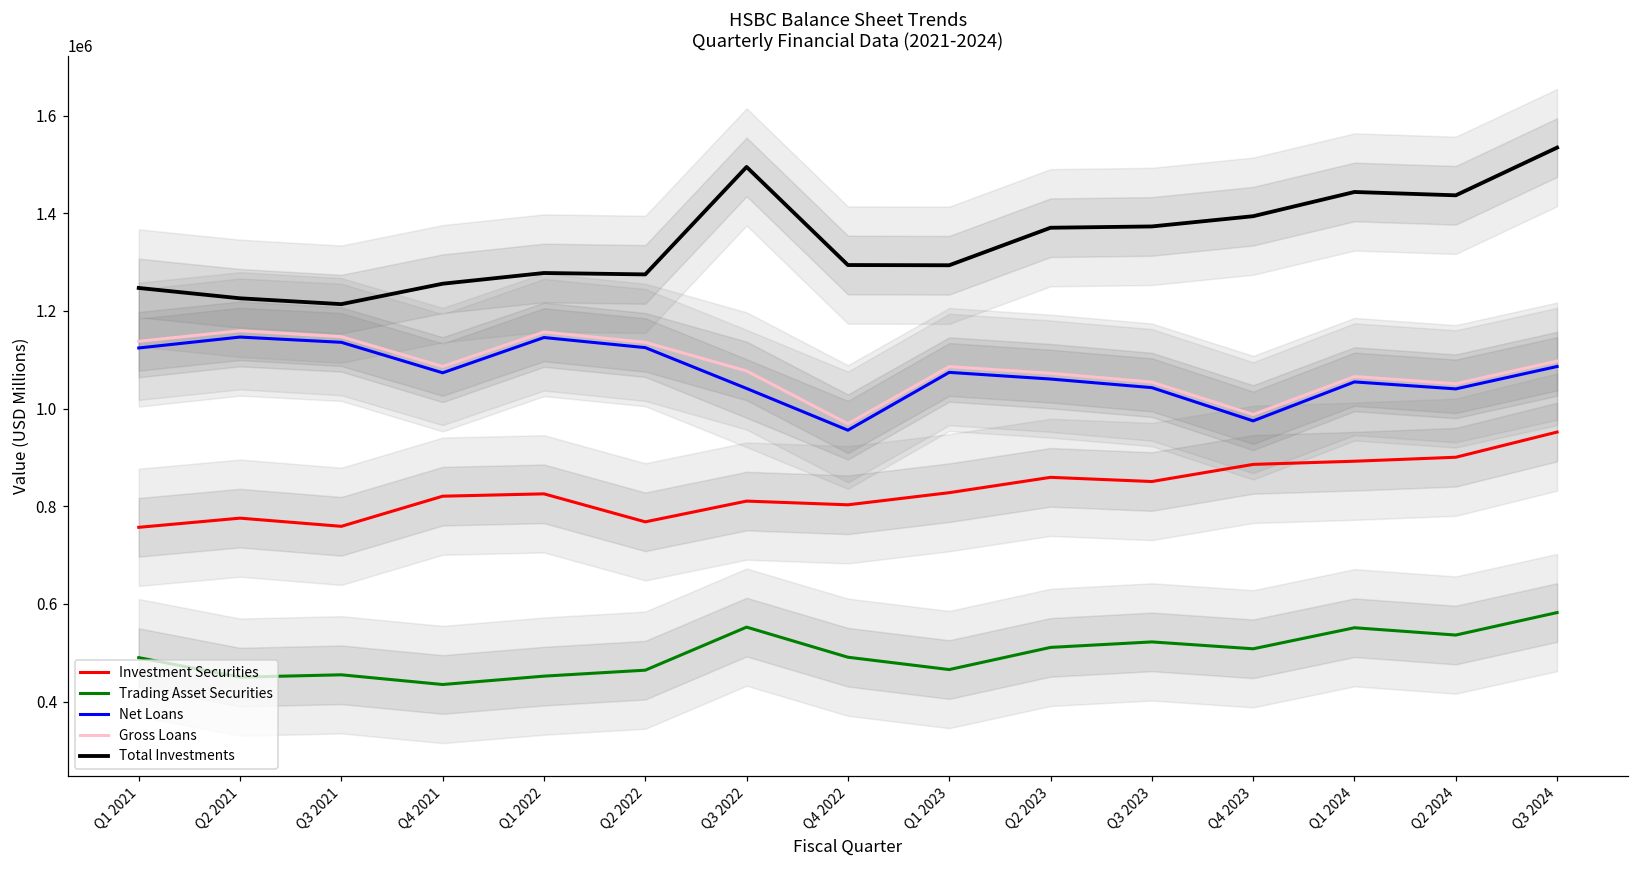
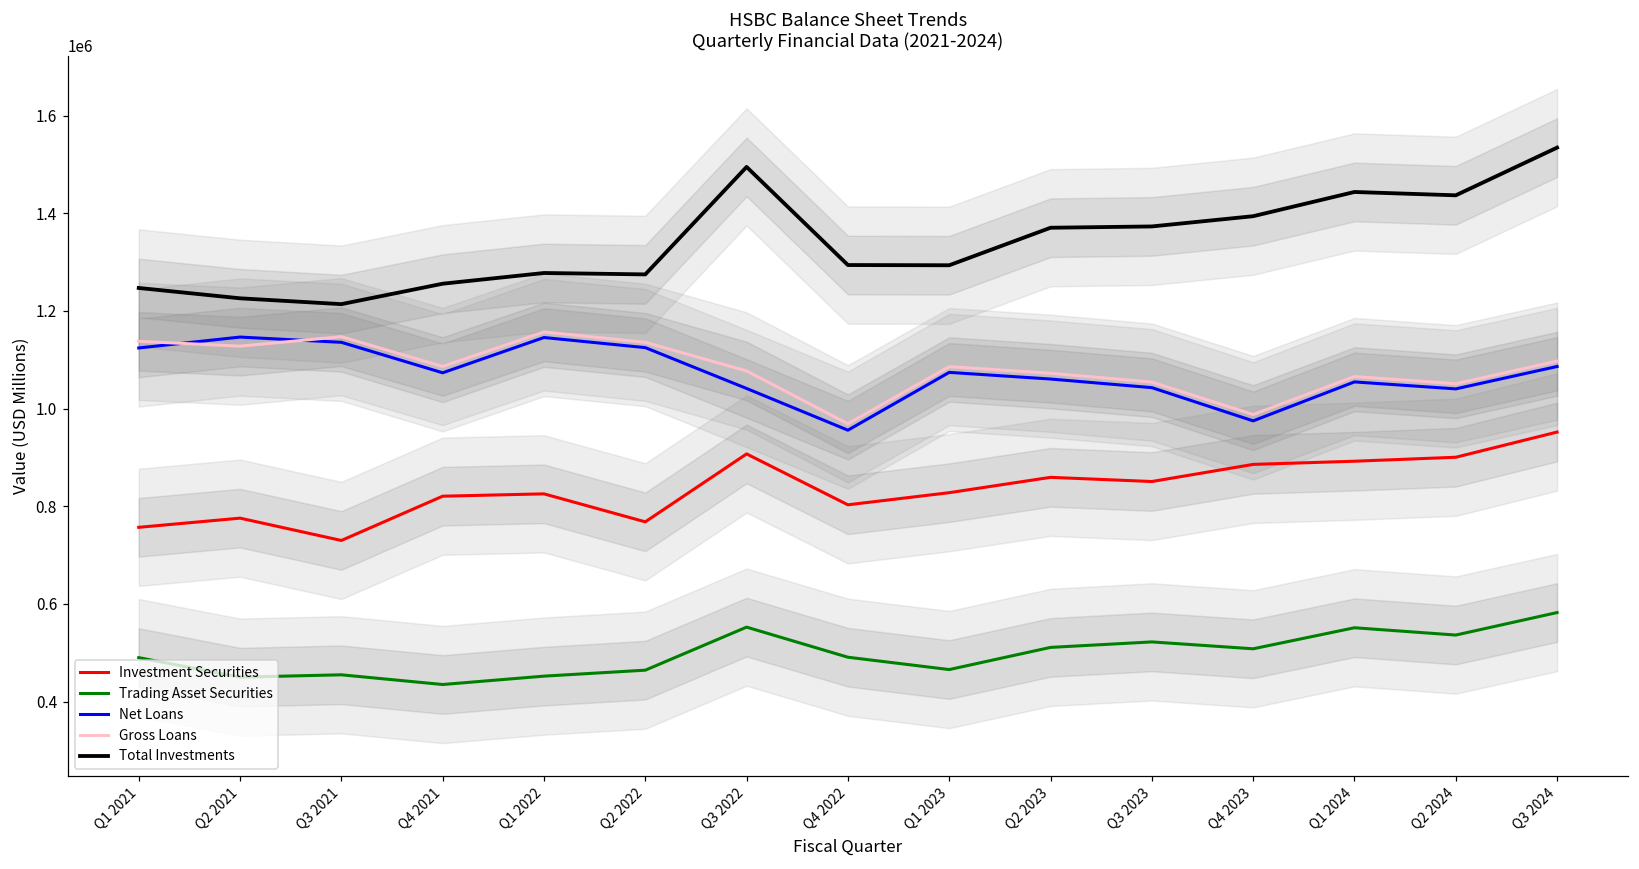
  {
    "Investment Securities": {
      "Q1 2021": 760000,
      "Q2 2021": 780000,
-     "Q3 2021": 760000,
+     "Q3 2021": 730000,
      "Q4 2021": 820000,
      "Q1 2022": 830000,
      "Q2 2022": 770000,
-     "Q3 2022": 810000,
+     "Q3 2022": 910000,
      "Q4 2022": 800000,
      "Q1 2023": 830000,
      "Q2 2023": 860000,
      "Q3 2023": 850000,
      "Q4 2023": 890000,
      "Q1 2024": 890000,
      "Q2 2024": 900000,
      "Q3 2024": 950000
    },
    "Trading Asset Securities": {
      "Q1 2021": 490000,
      "Q3 2021": 450000,
      "Q4 2021": 440000,
      "Q1 2022": 450000,
      "Q2 2022": 460000,
      "Q3 2022": 550000,
      "Q4 2022": 490000,
      "Q1 2023": 470000,
      "Q2 2023": 510000,
      "Q3 2023": 520000,
      "Q4 2023": 510000,
      "Q1 2024": 550000,
      "Q2 2024": 540000,
      "Q3 2024": 580000
    },
    "Net Loans": {
      "Q1 2021": 1120000,
      "Q2 2021": 1150000,
      "Q3 2021": 1140000,
      "Q4 2021": 1070000,
      "Q1 2022": 1150000,
      "Q2 2022": 1120000,
      "Q3 2022": 1040000,
      "Q4 2022": 960000,
      "Q1 2023": 1070000,
      "Q2 2023": 1060000,
      "Q3 2023": 1040000,
      "Q4 2023": 970000,
      "Q1 2024": 1050000,
      "Q2 2024": 1040000,
      "Q3 2024": 1090000
    },
    "Gross Loans": {
      "Q1 2021": 1140000,
-     "Q2 2021": 1160000,
+     "Q2 2021": 1130000,
      "Q3 2021": 1150000,
      "Q4 2021": 1090000,
      "Q1 2022": 1160000,
      "Q2 2022": 1140000,
      "Q3 2022": 1080000,
      "Q4 2022": 970000,
      "Q1 2023": 1090000,
      "Q2 2023": 1070000,
      "Q3 2023": 1050000,
      "Q4 2023": 990000,
      "Q1 2024": 1070000,
      "Q2 2024": 1050000,
      "Q3 2024": 1100000
    },
    "Total Investments": {
      "Q2 2021": 1230000,
      "Q3 2021": 1210000,
      "Q4 2021": 1260000,
      "Q2 2022": 1270000,
      "Q3 2022": 1490000,
      "Q4 2022": 1290000,
      "Q1 2023": 1290000,
      "Q2 2023": 1370000,
      "Q3 2023": 1370000,
      "Q4 2023": 1390000,
      "Q1 2024": 1440000,
      "Q2 2024": 1440000,
      "Q3 2024": 1530000
    }
  }
